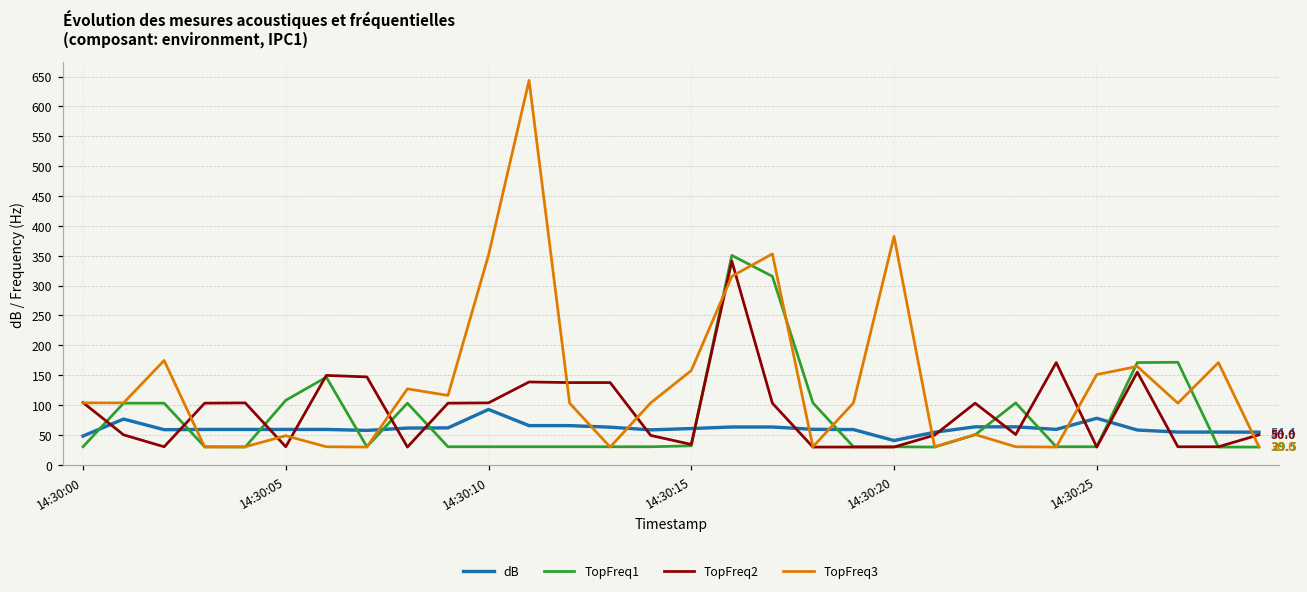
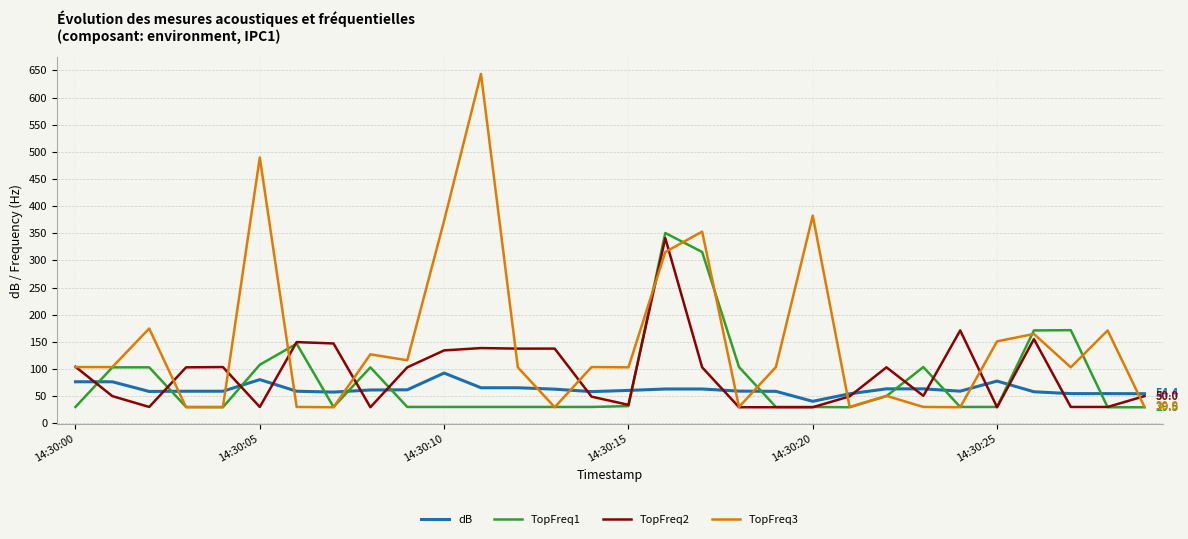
  {
    "dB": {
-     "14:30:00": 50,
-     "14:30:05": 60,
+     "14:30:00": 80,
+     "14:30:05": 80,
      "14:30:10": 90,
      "14:30:15": 60,
      "14:30:20": 40,
      "14:30:25": 80
    },
    "TopFreq1": {
      "14:30:00": 30,
      "14:30:05": 110,
      "14:30:10": 30
    },
    "TopFreq2": {
      "14:30:05": 30,
-     "14:30:10": 100
+     "14:30:10": 130
    },
    "TopFreq3": {
-     "14:30:05": 50,
-     "14:30:10": 350,
-     "14:30:15": 160,
+     "14:30:05": 490,
+     "14:30:10": 370,
+     "14:30:15": 100,
      "14:30:20": 380,
      "14:30:25": 150
    }
  }
